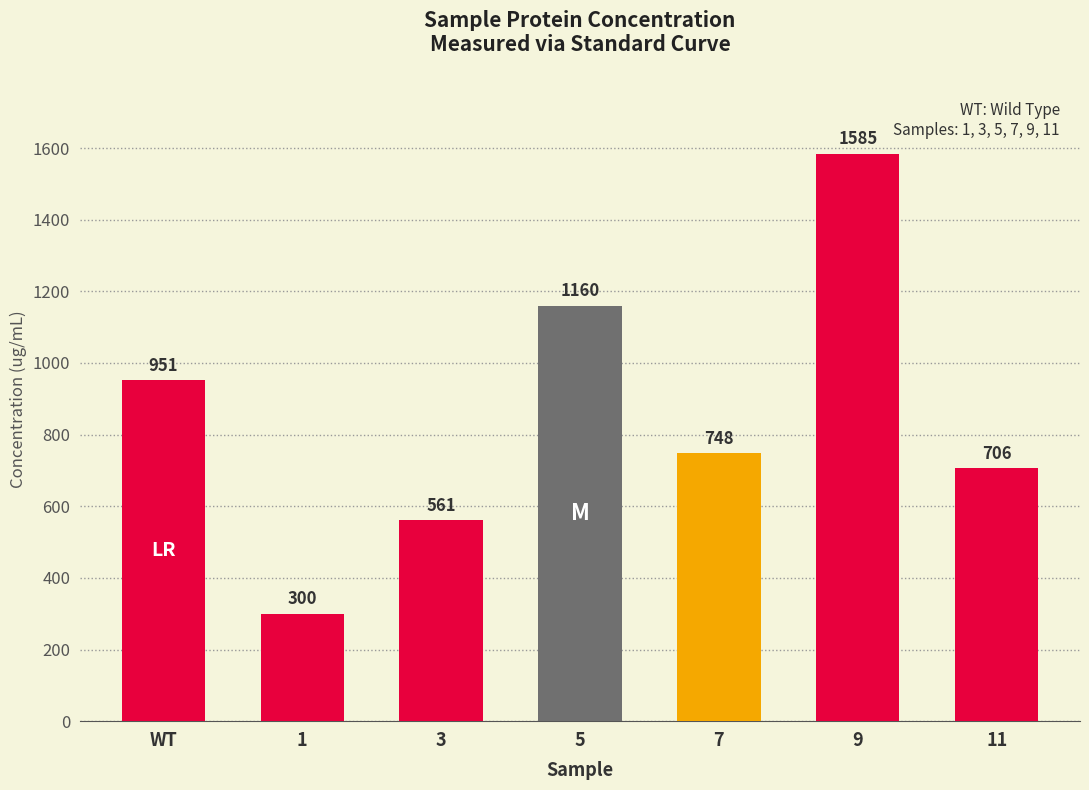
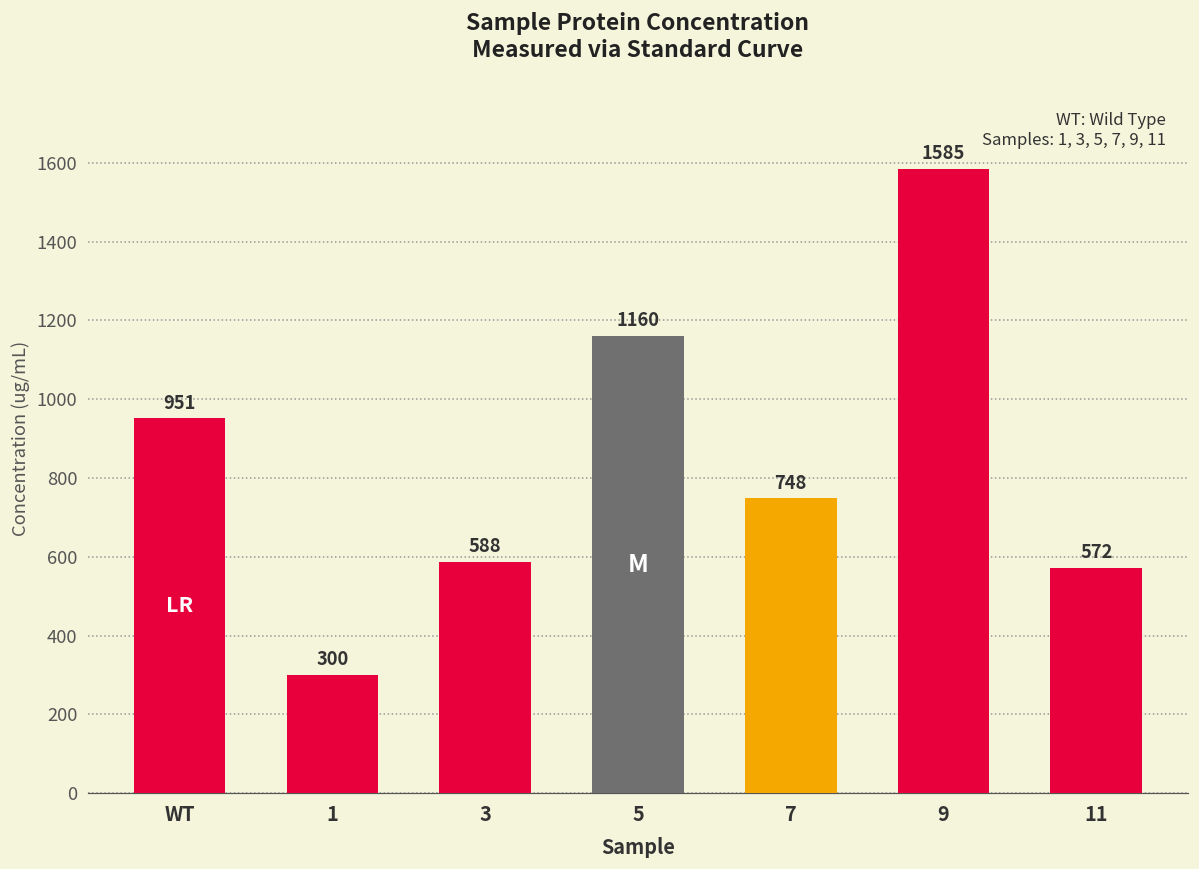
  {
    "WT": 951,
    "1": 300,
-   "3": 561,
+   "3": 588,
    "5": 1160,
    "7": 748,
    "9": 1585,
-   "11": 706
+   "11": 572
  }
